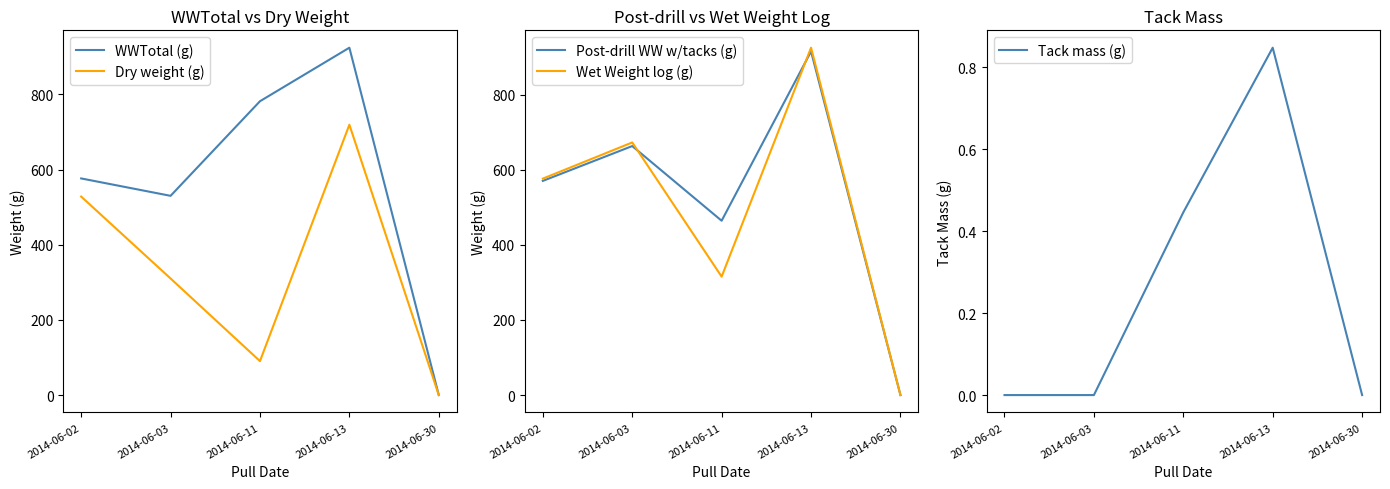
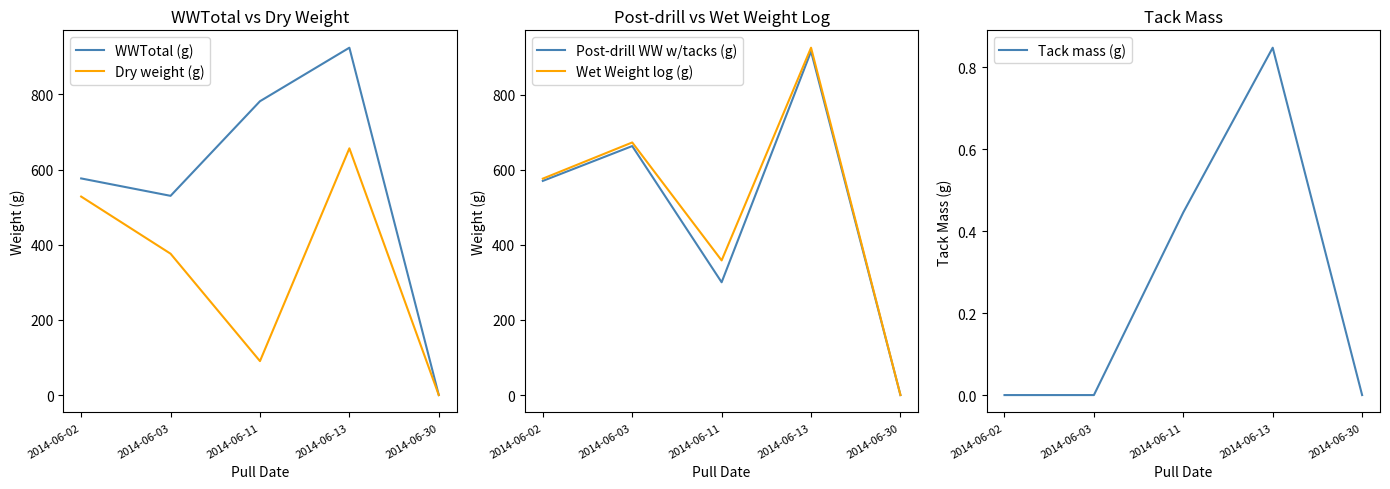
  {
    "WWTotal vs Dry Weight": {
      "WWTotal (g)": {
        "2014-06-02": 580,
        "2014-06-03": 530,
        "2014-06-11": 780,
        "2014-06-13": 920
      },
      "Dry weight (g)": {
        "2014-06-02": 530,
-       "2014-06-03": 310,
+       "2014-06-03": 380,
        "2014-06-11": 90,
-       "2014-06-13": 720
+       "2014-06-13": 660
      }
    },
    "Post-drill vs Wet Weight Log": {
      "Post-drill WW w/tacks (g)": {
        "2014-06-03": 660,
-       "2014-06-11": 460,
+       "2014-06-11": 300,
        "2014-06-13": 920
      },
      "Wet Weight log (g)": {
        "2014-06-03": 670,
-       "2014-06-11": 320,
+       "2014-06-11": 360,
        "2014-06-13": 920
      }
    },
    "Tack Mass": {
      "2014-06-02": 0.00,
      "2014-06-03": 0.00,
      "2014-06-11": 0.45,
      "2014-06-13": 0.85,
      "2014-06-30": 0.00
    }
  }
